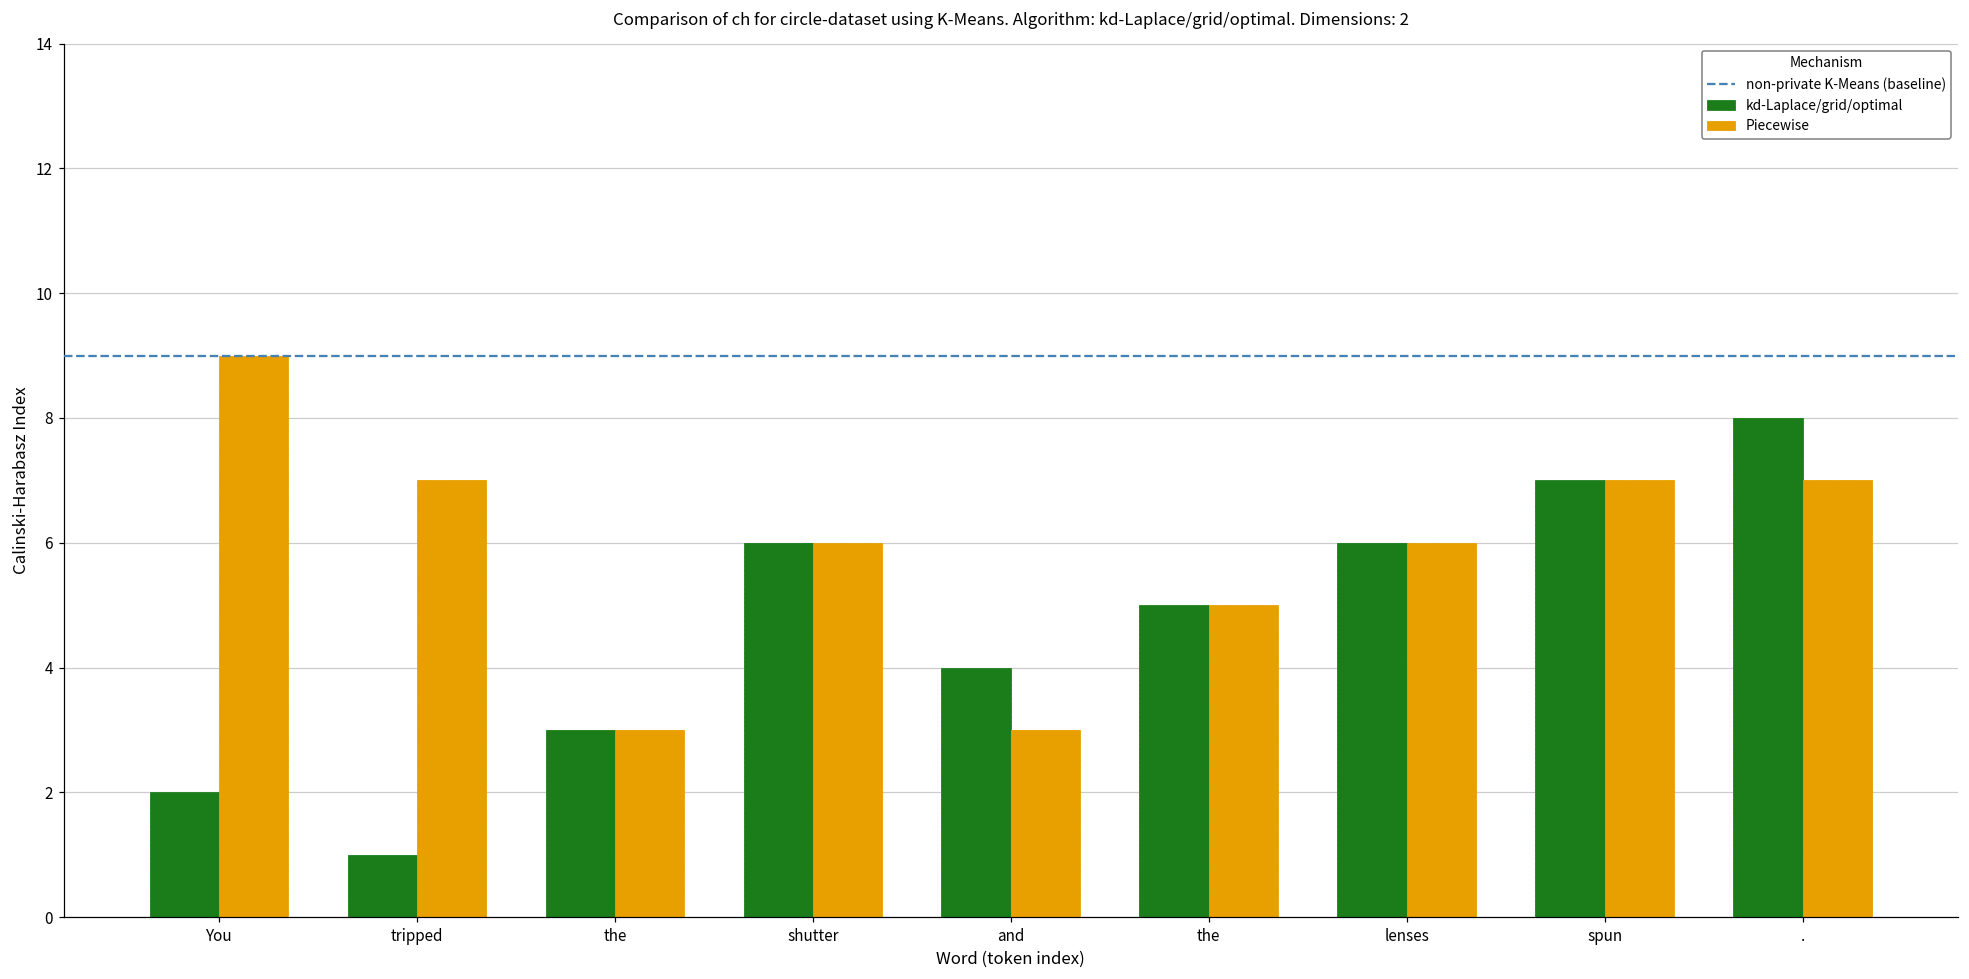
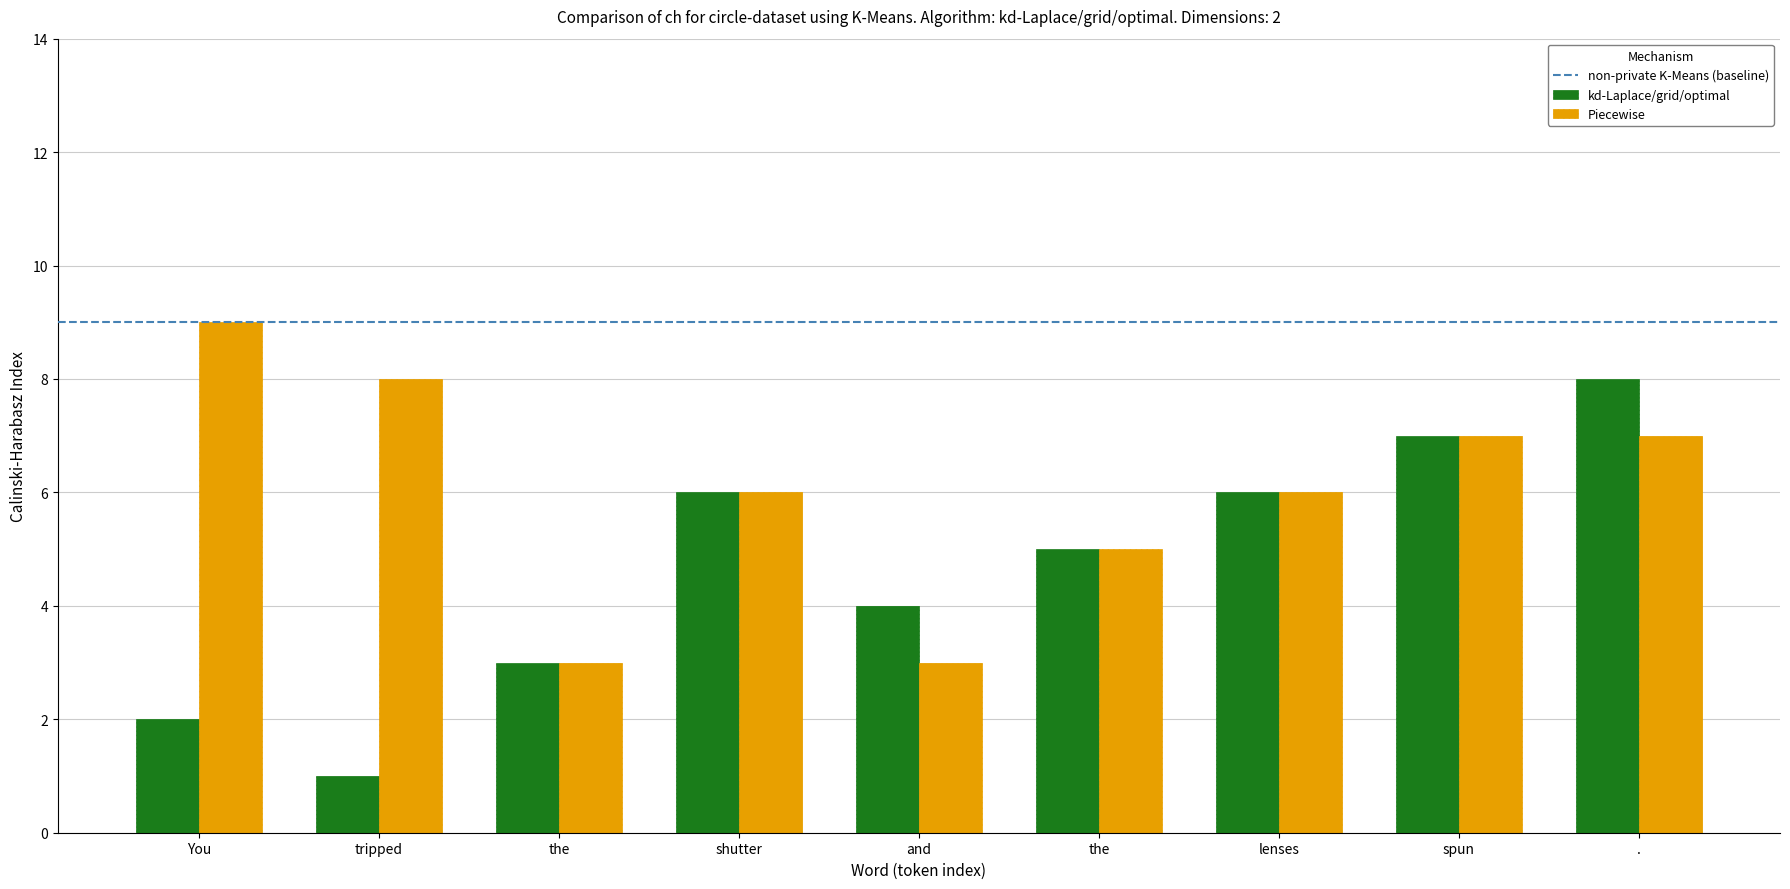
  {
    "kd-Laplace/grid/optimal": {
      "You": 2,
      "tripped": 1,
      "shutter": 6,
      "and": 4,
      "lenses": 6,
      "spun": 7,
      ".": 8
    },
    "Piecewise": {
      "You": 9,
-     "tripped": 7,
+     "tripped": 8,
      "shutter": 6,
      "and": 3,
      "lenses": 6,
      "spun": 7,
      ".": 7
    }
  }
